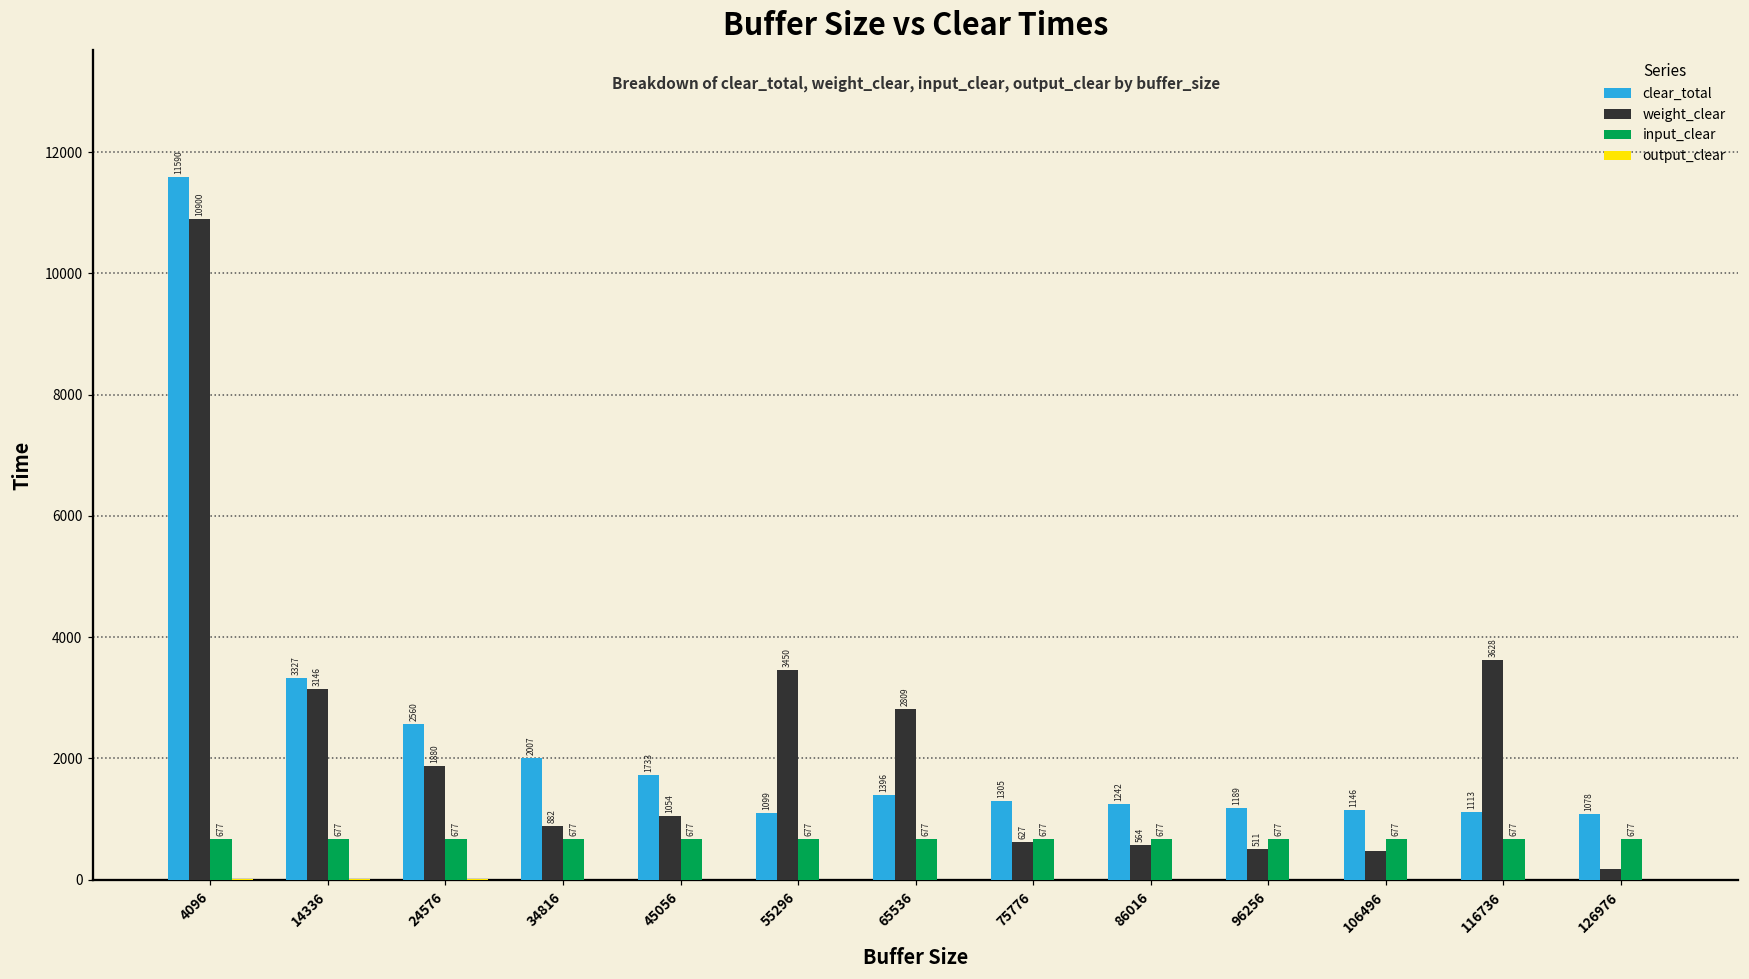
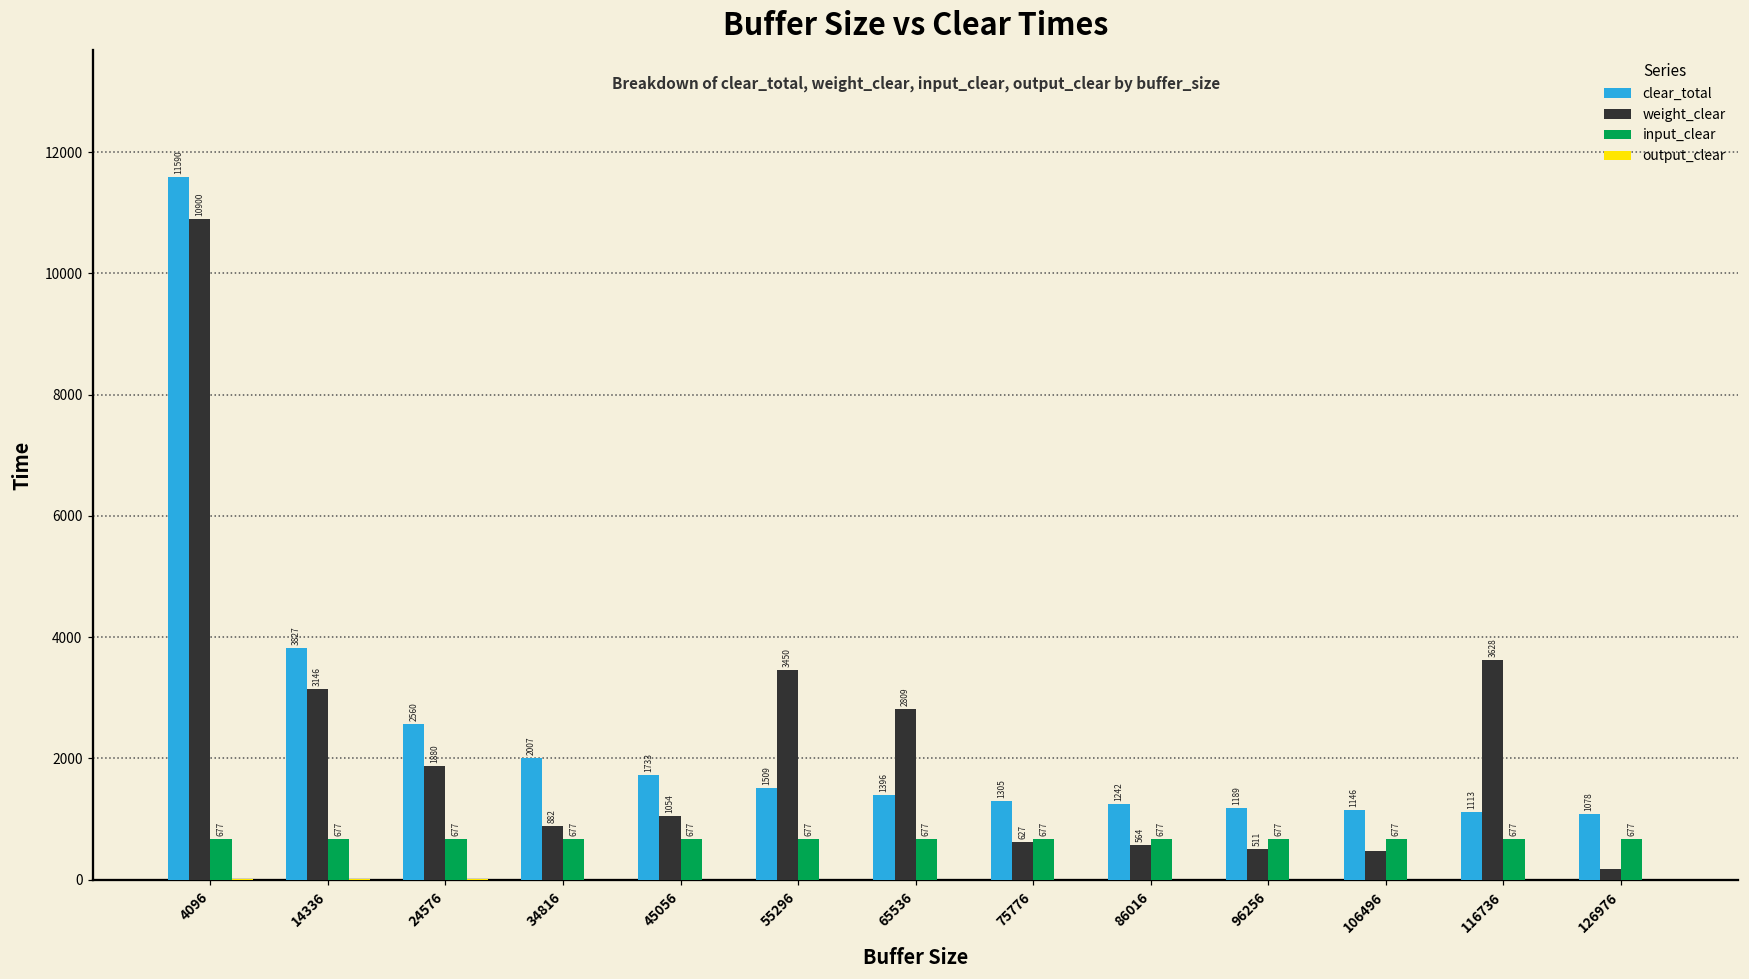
  {
    "clear_total": {
      "4096": 11590,
-     "14336": 3327,
+     "14336": 3827,
      "24576": 2560,
      "34816": 2007,
      "45056": 1733,
-     "55296": 1099,
+     "55296": 1509,
      "65536": 1396,
      "75776": 1305,
      "86016": 1242,
      "96256": 1189,
      "106496": 1146,
      "116736": 1113,
      "126976": 1078
    },
    "weight_clear": {
      "4096": 10900,
      "14336": 3146,
      "24576": 1880,
      "34816": 882,
      "45056": 1054,
      "55296": 3450,
      "65536": 2809,
      "75776": 627,
      "86016": 564,
      "96256": 511,
      "116736": 3628
    },
    "input_clear": {
      "4096": 677,
      "14336": 677,
      "24576": 677,
      "34816": 677,
      "45056": 677,
      "55296": 677,
      "65536": 677,
      "75776": 677,
      "86016": 677,
      "96256": 677,
      "106496": 677,
      "116736": 677,
      "126976": 677
    }
  }
